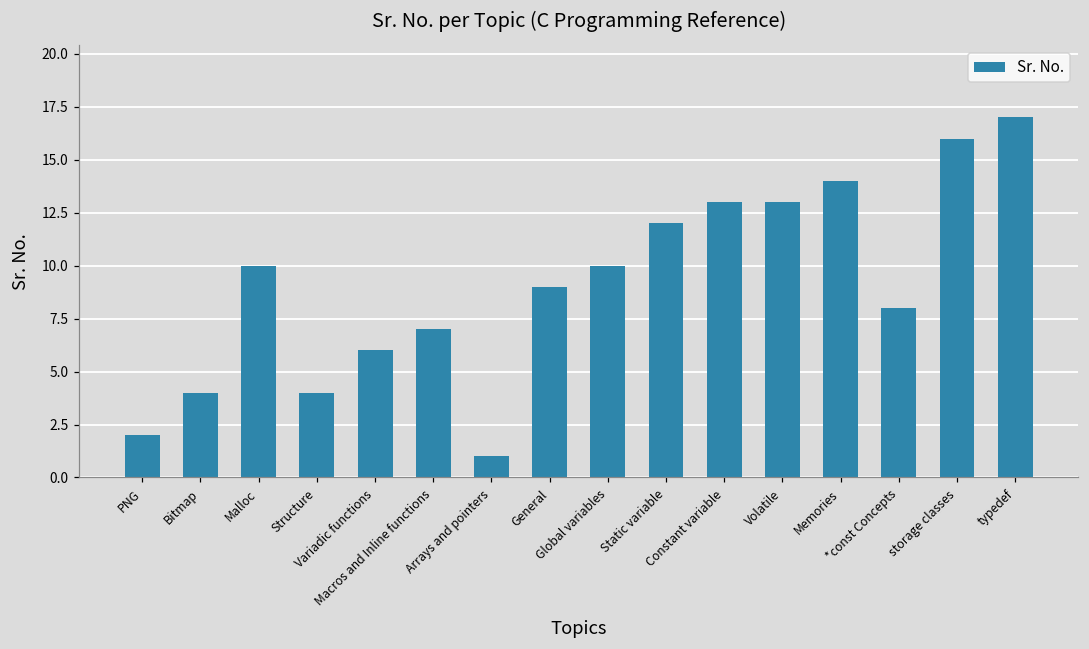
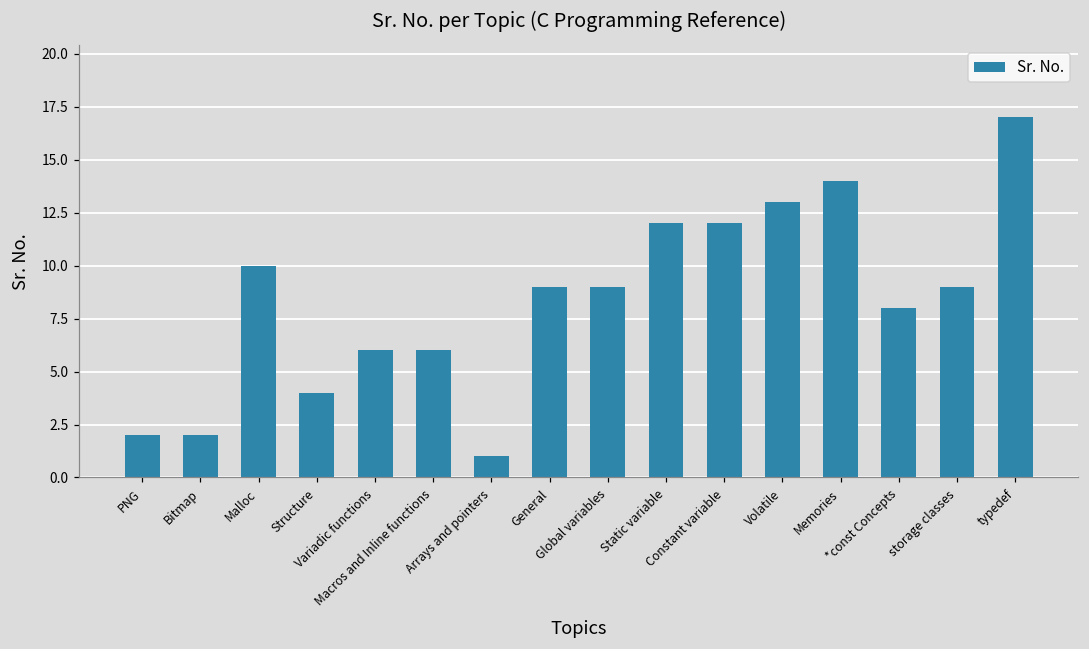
  {
    "PNG": 2,
-   "Bitmap": 4,
+   "Bitmap": 2,
    "Malloc": 10,
    "Structure": 4,
    "Variadic functions": 6,
-   "Macros and Inline functions": 7,
+   "Macros and Inline functions": 6,
    "Arrays and pointers": 1,
    "General": 9,
-   "Global variables": 10,
+   "Global variables": 9,
    "Static variable": 12,
-   "Constant variable": 13,
+   "Constant variable": 12,
    "Volatile": 13,
    "Memories": 14,
    "*const Concepts": 8,
-   "storage classes": 16,
+   "storage classes": 9,
    "typedef": 17
  }
